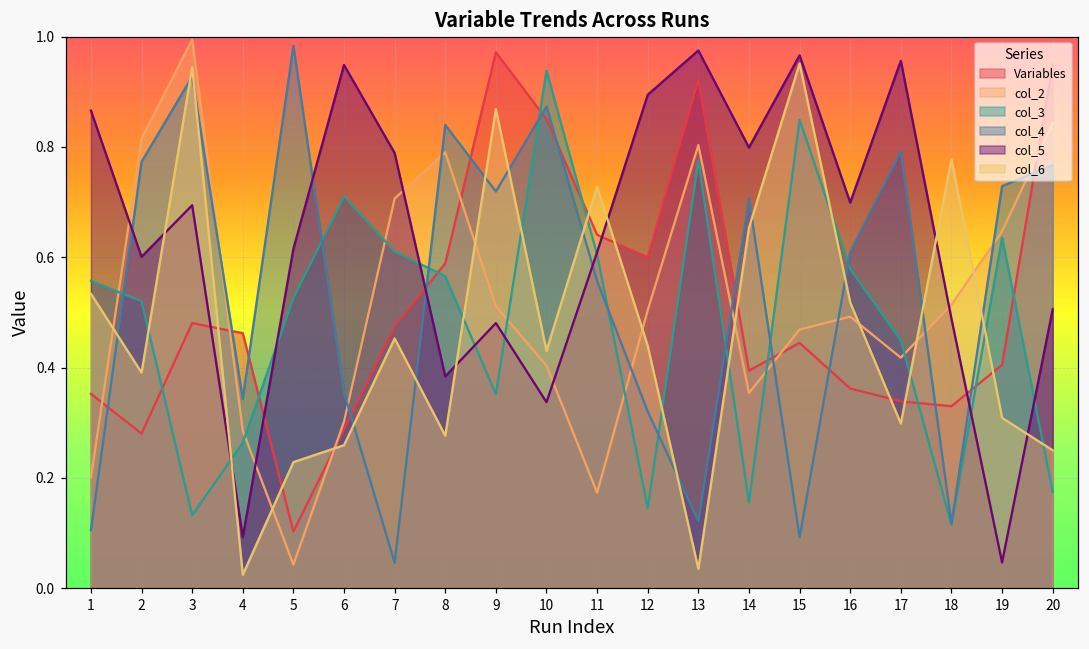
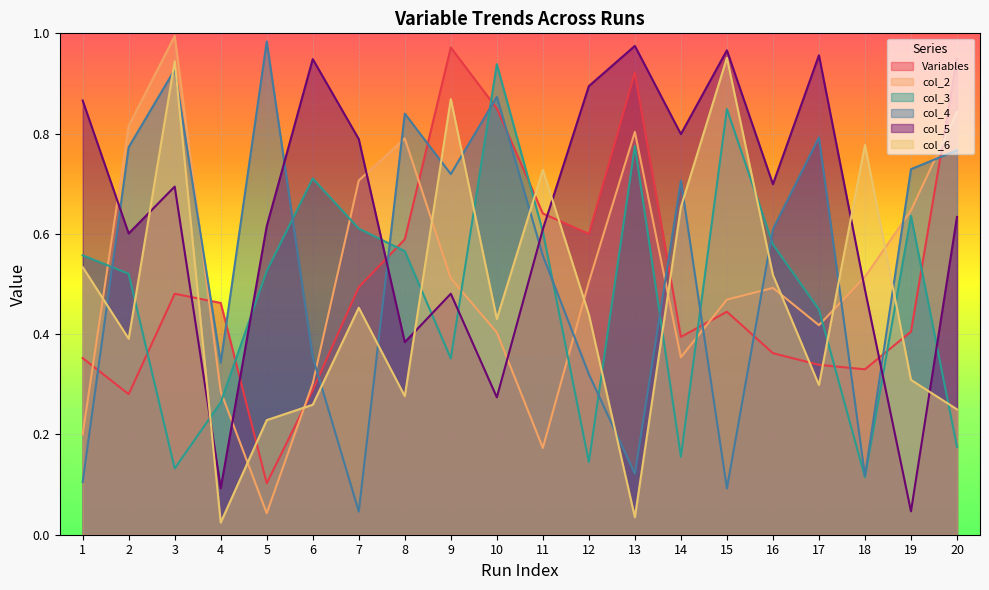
  {
    "Variables": {
      "1": 0.35,
      "2": 0.28,
      "3": 0.48,
      "4": 0.46,
      "5": 0.10,
      "6": 0.29,
-     "7": 0.47,
+     "7": 0.49,
      "8": 0.59,
      "9": 0.97,
      "10": 0.85,
      "11": 0.64,
      "12": 0.60,
      "13": 0.92,
      "14": 0.39,
      "15": 0.44,
      "16": 0.36,
      "17": 0.34,
      "18": 0.33,
      "19": 0.41
    },
    "col_5": {
      "1": 0.87,
      "2": 0.60,
      "3": 0.69,
      "4": 0.09,
      "5": 0.62,
      "6": 0.95,
      "7": 0.79,
      "8": 0.38,
      "9": 0.48,
-     "10": 0.34,
+     "10": 0.27,
      "12": 0.89,
      "13": 0.97,
      "14": 0.80,
      "15": 0.97,
      "16": 0.70,
      "17": 0.96,
      "18": 0.49,
      "19": 0.05,
-     "20": 0.51
+     "20": 0.63
    }
  }
